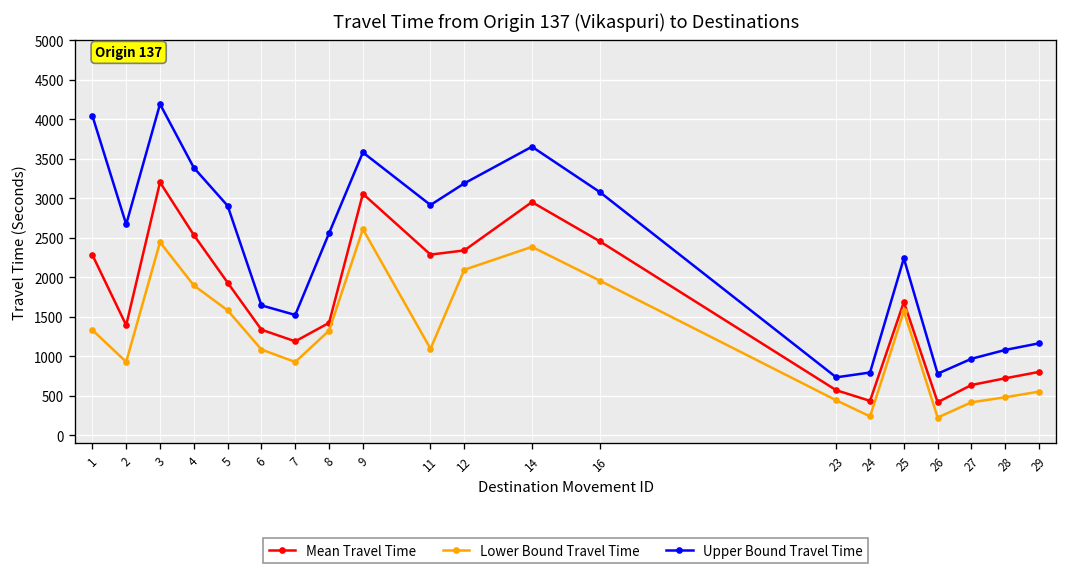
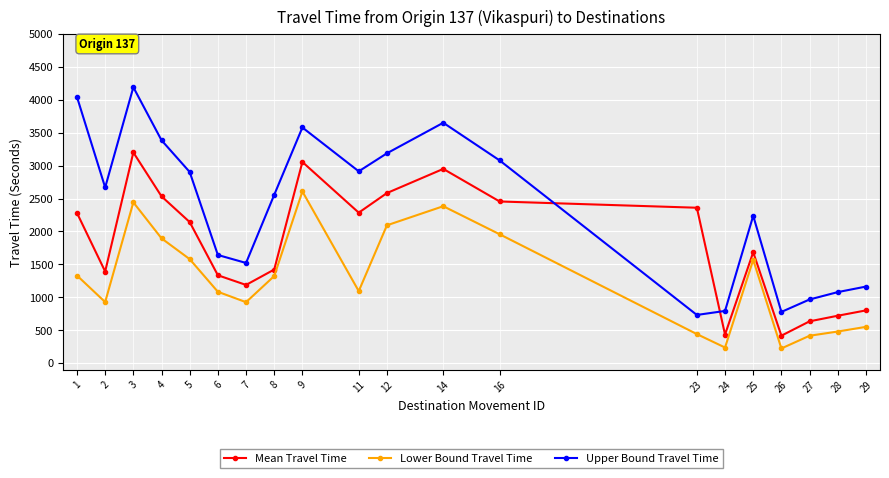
  {
    "Mean Travel Time": {
      "1": 2300,
      "2": 1400,
      "3": 3200,
      "4": 2500,
-     "5": 1900,
+     "5": 2100,
      "6": 1300,
      "7": 1200,
      "8": 1400,
      "9": 3100,
      "11": 2300,
-     "12": 2300,
+     "12": 2600,
      "14": 3000,
      "16": 2500,
-     "23": 600,
+     "23": 2400,
      "24": 400,
      "25": 1700,
      "26": 400,
      "27": 600,
      "28": 700,
      "29": 800
    },
    "Lower Bound Travel Time": {
      "1": 1300,
      "2": 900,
      "3": 2400,
      "4": 1900,
      "5": 1600,
      "6": 1100,
      "7": 900,
      "8": 1300,
      "9": 2600,
      "11": 1100,
      "12": 2100,
      "14": 2400,
      "16": 2000,
      "23": 400,
      "24": 200,
      "25": 1600,
      "26": 200,
      "27": 400,
      "28": 500,
      "29": 600
    },
    "Upper Bound Travel Time": {
      "1": 4000,
      "2": 2700,
      "3": 4200,
      "4": 3400,
      "5": 2900,
      "6": 1600,
      "7": 1500,
      "8": 2600,
      "9": 3600,
      "11": 2900,
      "12": 3200,
      "14": 3700,
      "16": 3100,
      "23": 700,
      "24": 800,
      "25": 2200,
      "26": 800,
      "27": 1000,
      "28": 1100,
      "29": 1200
    }
  }
